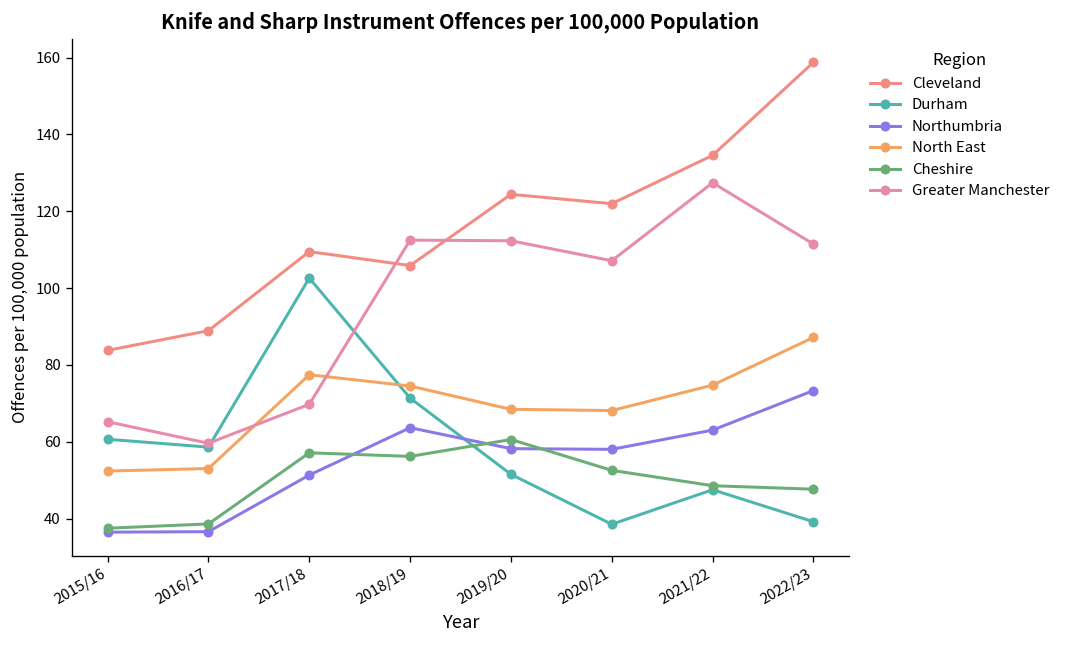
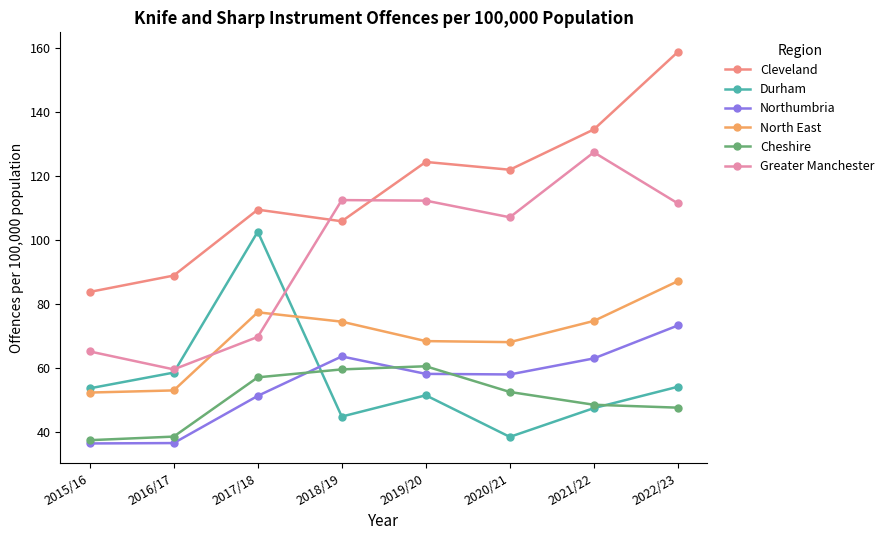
  {
    "Durham": {
-     "2015/16": 61,
+     "2015/16": 54,
      "2016/17": 59,
      "2017/18": 103,
-     "2018/19": 71,
+     "2018/19": 45,
      "2019/20": 52,
      "2020/21": 39,
      "2021/22": 47,
-     "2022/23": 39
+     "2022/23": 54
    },
    "Northumbria": {
      "2015/16": 36,
      "2016/17": 37,
      "2017/18": 51,
      "2018/19": 64,
      "2019/20": 58,
      "2020/21": 58,
      "2021/22": 63,
      "2022/23": 73
    },
    "Cheshire": {
      "2015/16": 37,
      "2016/17": 39,
      "2017/18": 57,
-     "2018/19": 56,
+     "2018/19": 60,
      "2019/20": 61,
      "2020/21": 53,
      "2021/22": 49,
      "2022/23": 48
    }
  }
